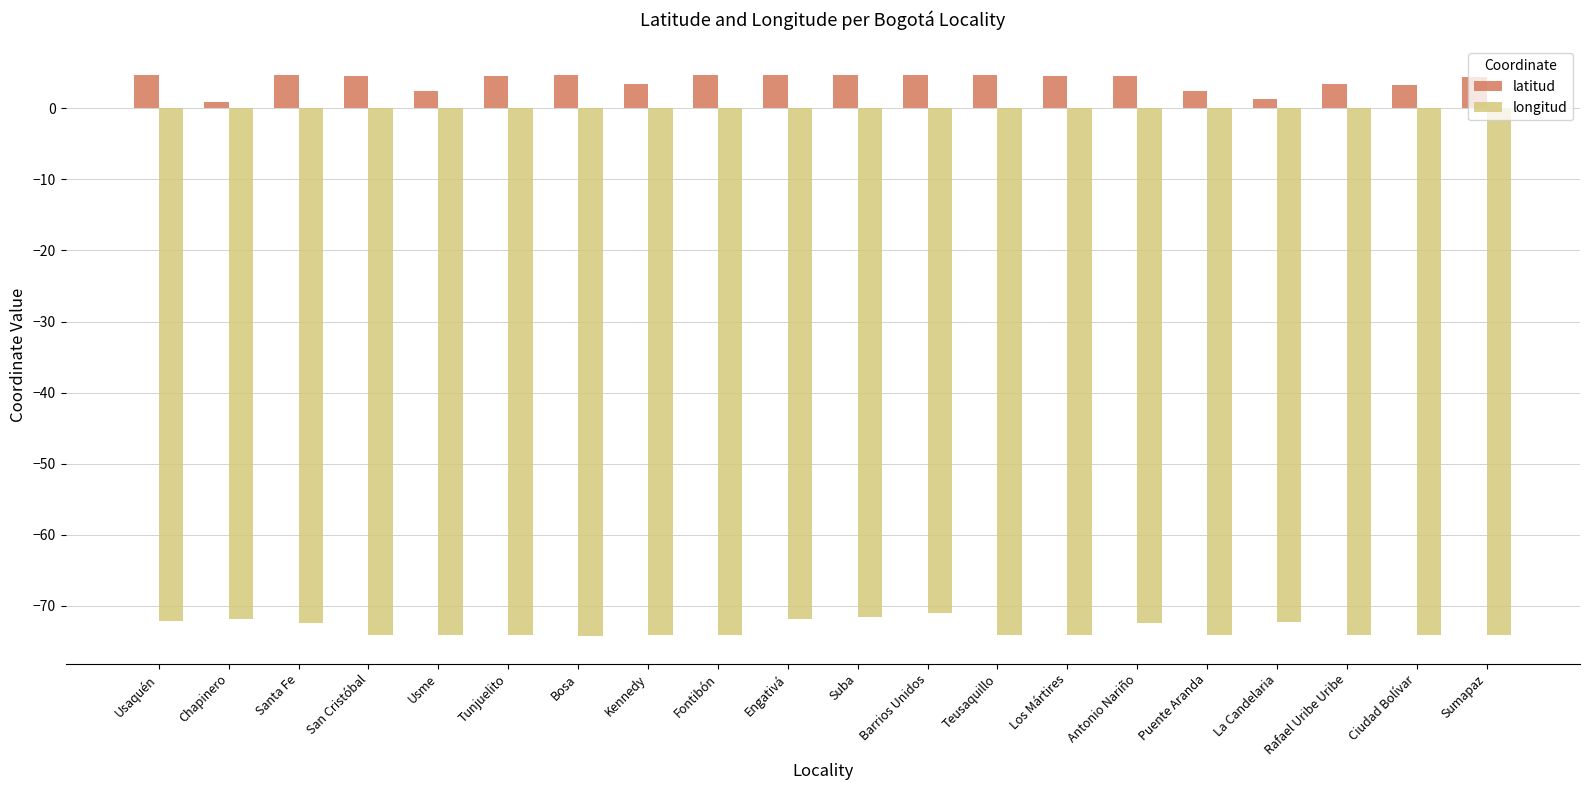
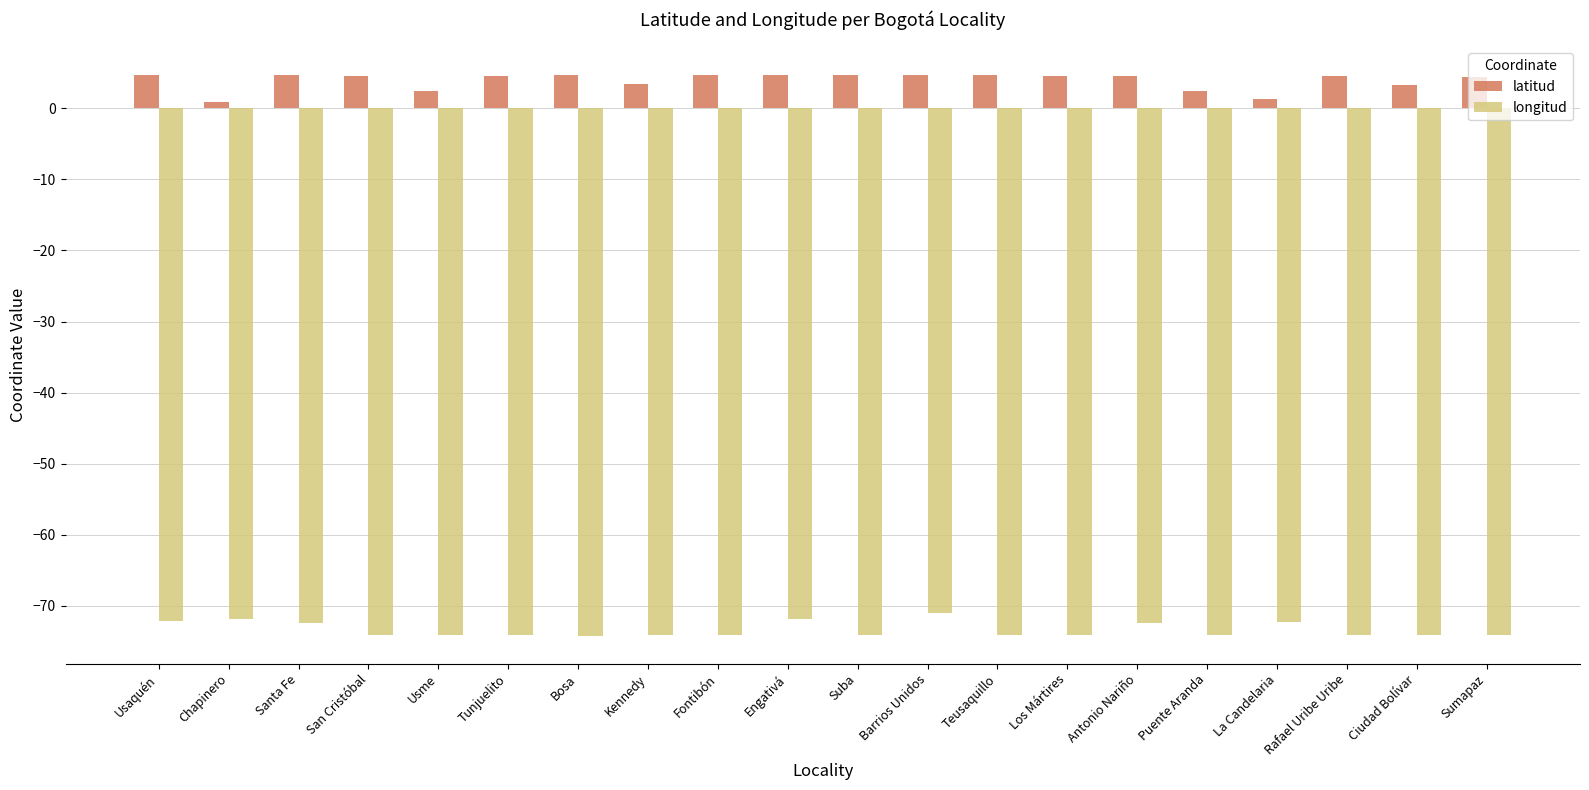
  {
    "latitud": {
      "Usaquén": 5,
      "Chapinero": 1,
      "Santa Fe": 5,
      "San Cristóbal": 5,
      "Usme": 2,
      "Tunjuelito": 5,
      "Bosa": 5,
      "Kennedy": 3,
      "Fontibón": 5,
      "Engativá": 5,
      "Suba": 5,
      "Barrios Unidos": 5,
      "Teusaquillo": 5,
      "Los Mártires": 5,
      "Antonio Nariño": 5,
      "Puente Aranda": 2,
      "La Candelaria": 1,
-     "Rafael Uribe Uribe": 3,
+     "Rafael Uribe Uribe": 5,
      "Ciudad Bolívar": 3
    },
    "longitud": {
      "Usaquén": -72,
      "Chapinero": -72,
      "Santa Fe": -72,
      "San Cristóbal": -74,
      "Usme": -74,
      "Tunjuelito": -74,
      "Bosa": -74,
      "Kennedy": -74,
      "Fontibón": -74,
      "Engativá": -72,
-     "Suba": -72,
+     "Suba": -74,
      "Barrios Unidos": -71,
      "Teusaquillo": -74,
      "Los Mártires": -74,
      "Antonio Nariño": -72,
      "Puente Aranda": -74,
      "La Candelaria": -72,
      "Rafael Uribe Uribe": -74,
      "Ciudad Bolívar": -74,
      "Sumapaz": -74
    }
  }
